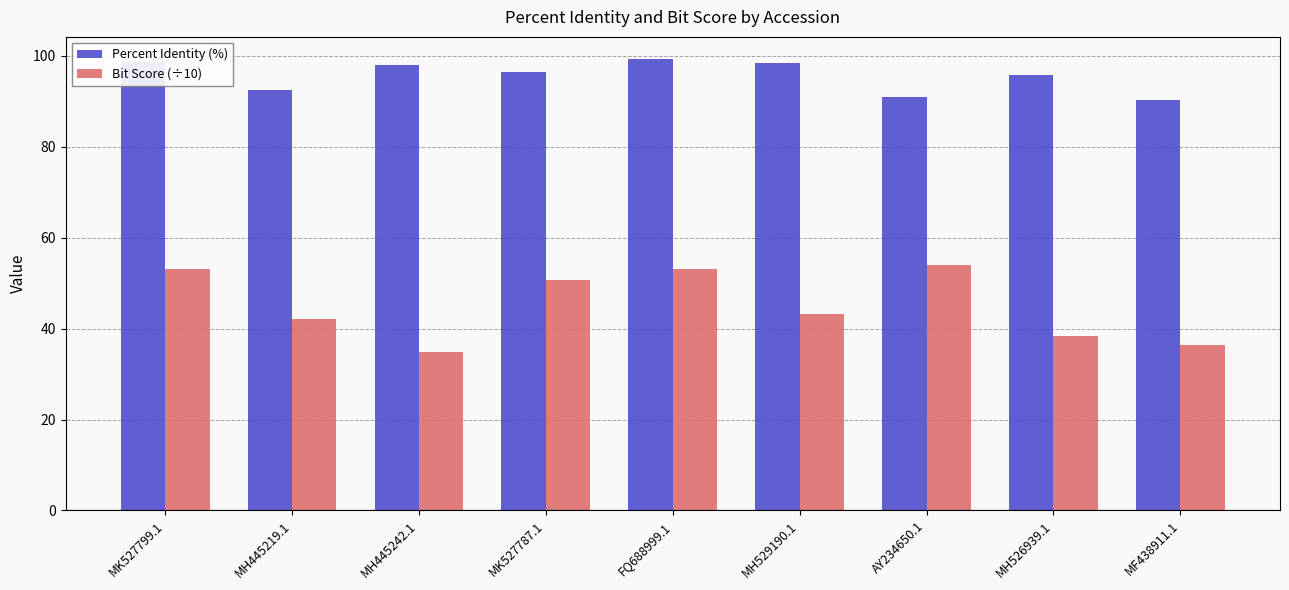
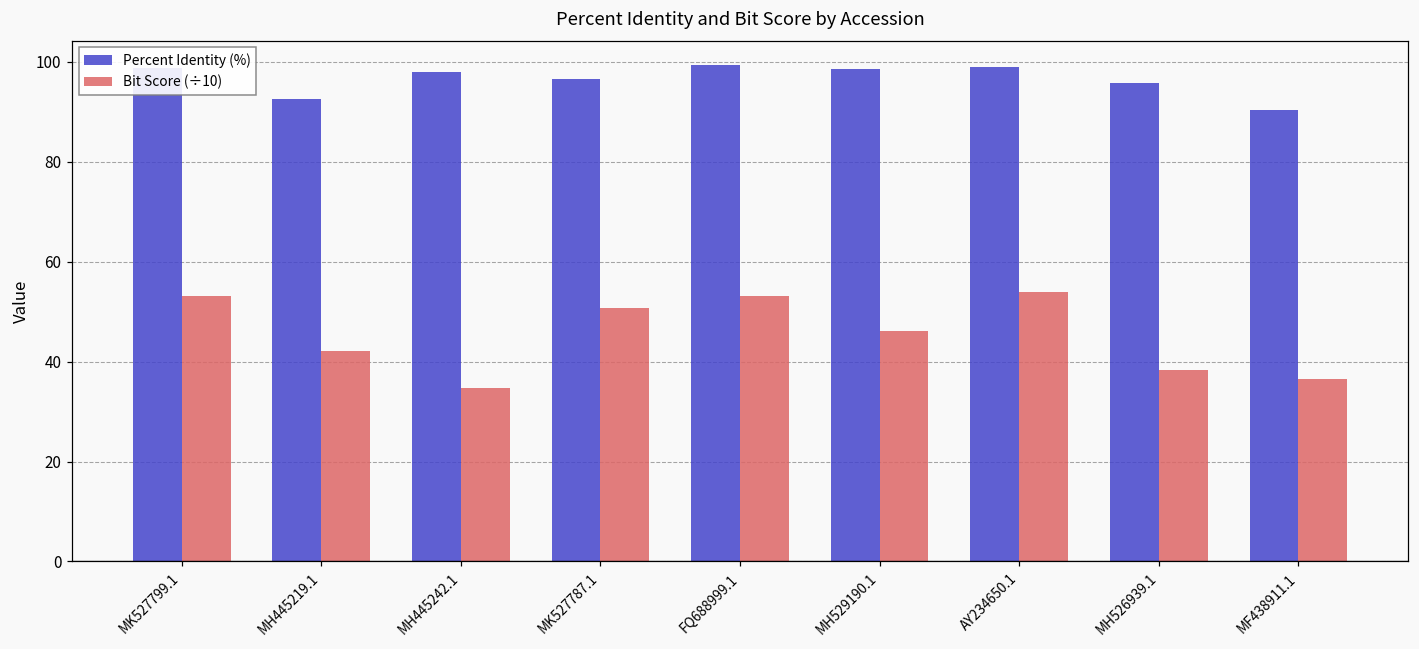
  {
    "Percent Identity (%)": {
      "MH445219.1": 93,
      "MH445242.1": 98,
      "MK527787.1": 96,
      "FQ688999.1": 99,
      "MH529190.1": 98,
-     "AY234650.1": 91,
+     "AY234650.1": 99,
      "MH526939.1": 96,
      "MF438911.1": 90
    },
    "Bit Score (÷10)": {
      "MK527799.1": 53,
      "MH445219.1": 42,
      "MH445242.1": 35,
      "MK527787.1": 51,
      "FQ688999.1": 53,
-     "MH529190.1": 43,
+     "MH529190.1": 46,
      "AY234650.1": 54,
      "MH526939.1": 38,
      "MF438911.1": 37
    }
  }
